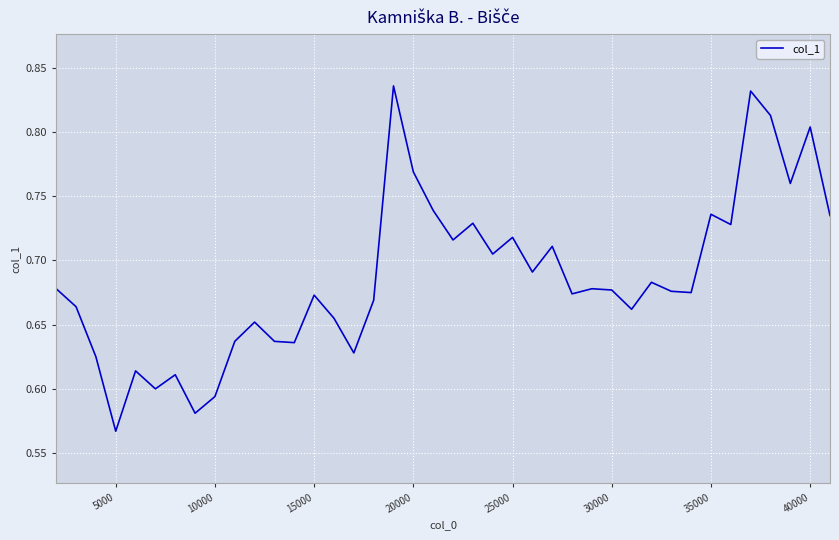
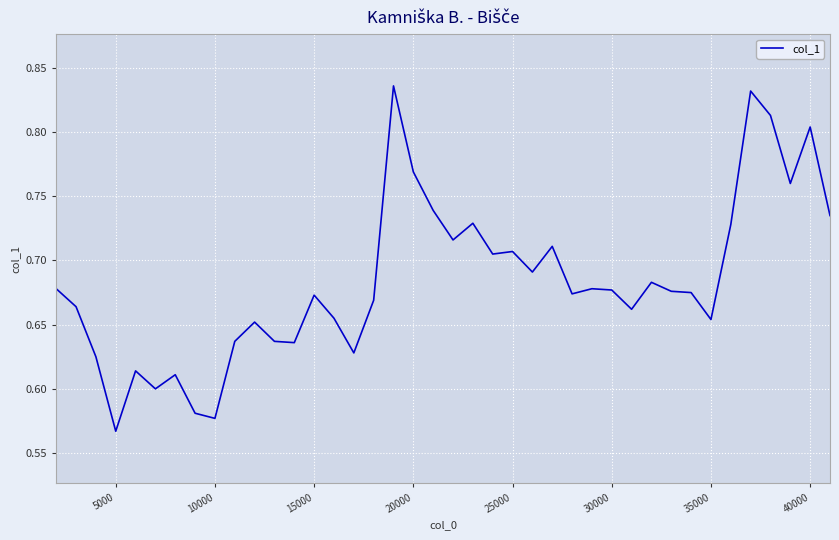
  {
    "5000": 0.567,
-   "10000": 0.594,
+   "10000": 0.577,
    "15000": 0.673,
    "20000": 0.769,
-   "25000": 0.718,
+   "25000": 0.707,
    "30000": 0.677,
-   "35000": 0.736,
+   "35000": 0.654,
    "40000": 0.804
  }
